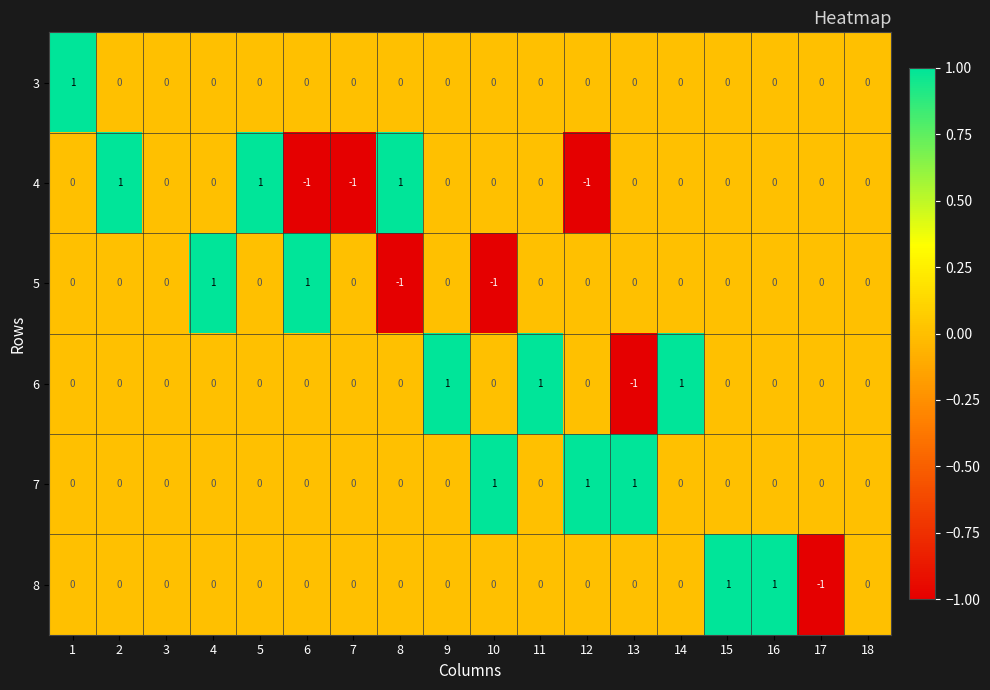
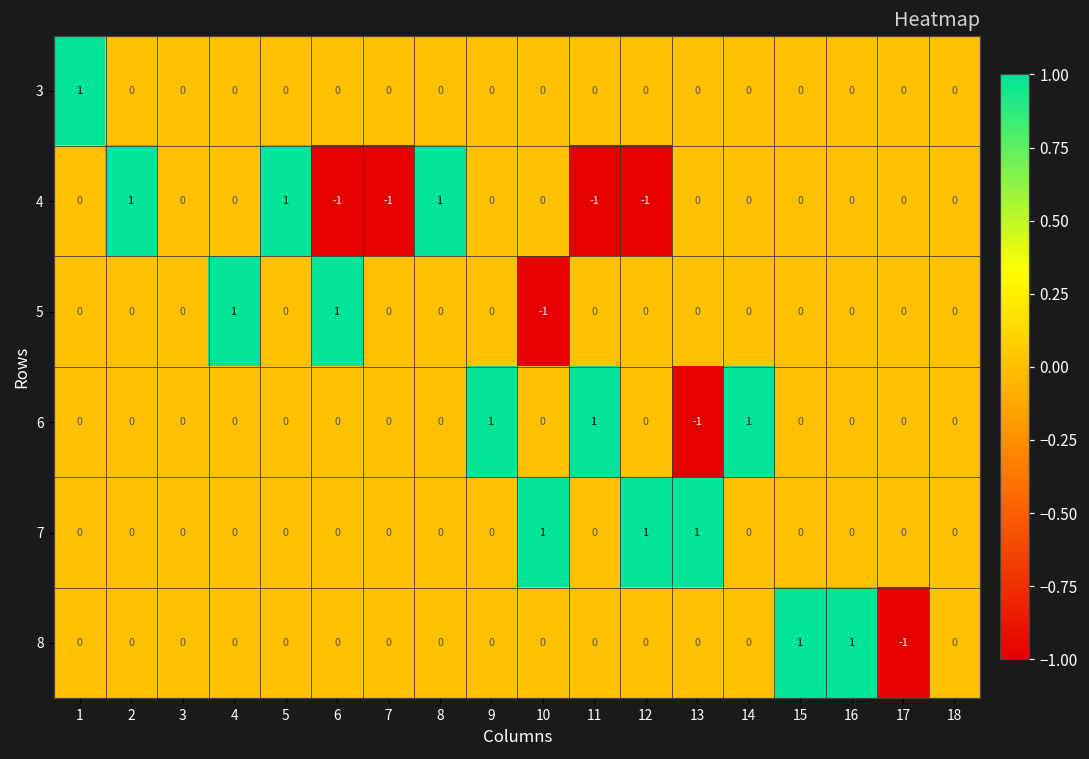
  {
    "3": {
      "1": 1,
      "2": 0,
      "3": 0,
      "4": 0,
      "5": 0,
      "6": 0,
      "7": 0,
      "8": 0,
      "9": 0,
      "10": 0,
      "11": 0,
      "12": 0,
      "13": 0,
      "14": 0,
      "15": 0,
      "16": 0,
      "17": 0,
      "18": 0
    },
    "4": {
      "1": 0,
      "2": 1,
      "3": 0,
      "4": 0,
      "5": 1,
      "6": -1,
      "7": -1,
      "8": 1,
      "9": 0,
      "10": 0,
-     "11": 0,
+     "11": -1,
      "12": -1,
      "13": 0,
      "14": 0,
      "15": 0,
      "16": 0,
      "17": 0,
      "18": 0
    },
    "5": {
      "1": 0,
      "2": 0,
      "3": 0,
      "4": 1,
      "5": 0,
      "6": 1,
      "7": 0,
-     "8": -1,
+     "8": 0,
      "9": 0,
      "10": -1,
      "11": 0,
      "12": 0,
      "13": 0,
      "14": 0,
      "15": 0,
      "16": 0,
      "17": 0,
      "18": 0
    },
    "6": {
      "1": 0,
      "2": 0,
      "3": 0,
      "4": 0,
      "5": 0,
      "6": 0,
      "7": 0,
      "8": 0,
      "9": 1,
      "10": 0,
      "11": 1,
      "12": 0,
      "13": -1,
      "14": 1,
      "15": 0,
      "16": 0,
      "17": 0,
      "18": 0
    },
    "7": {
      "1": 0,
      "2": 0,
      "3": 0,
      "4": 0,
      "5": 0,
      "6": 0,
      "7": 0,
      "8": 0,
      "9": 0,
      "10": 1,
      "11": 0,
      "12": 1,
      "13": 1,
      "14": 0,
      "15": 0,
      "16": 0,
      "17": 0,
      "18": 0
    },
    "8": {
      "1": 0,
      "2": 0,
      "3": 0,
      "4": 0,
      "5": 0,
      "6": 0,
      "7": 0,
      "8": 0,
      "9": 0,
      "10": 0,
      "11": 0,
      "12": 0,
      "13": 0,
      "14": 0,
      "15": 1,
      "16": 1,
      "17": -1,
      "18": 0
    }
  }
